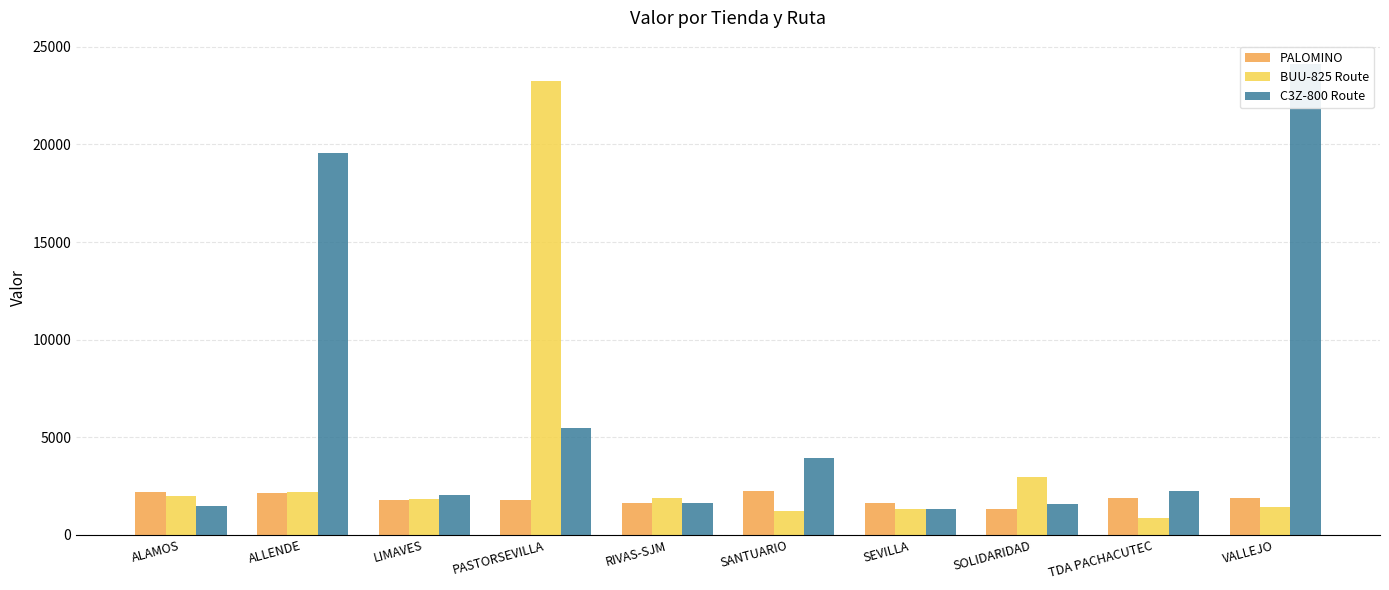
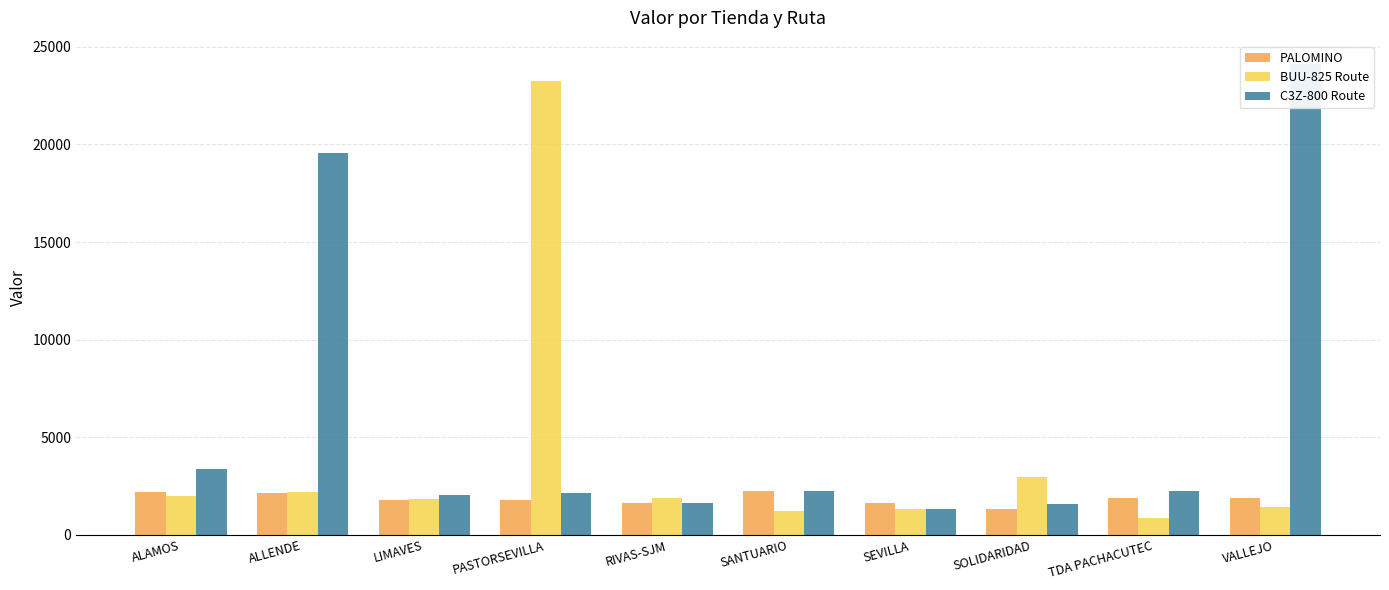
  {
    "C3Z-800 Route": {
-     "ALAMOS": 1500,
+     "ALAMOS": 3400,
      "ALLENDE": 19500,
      "LIMAVES": 2000,
-     "PASTORSEVILLA": 5500,
+     "PASTORSEVILLA": 2100,
      "RIVAS-SJM": 1600,
-     "SANTUARIO": 4000,
+     "SANTUARIO": 2300,
      "SEVILLA": 1300,
      "SOLIDARIDAD": 1600,
      "TDA PACHACUTEC": 2200
    }
  }
